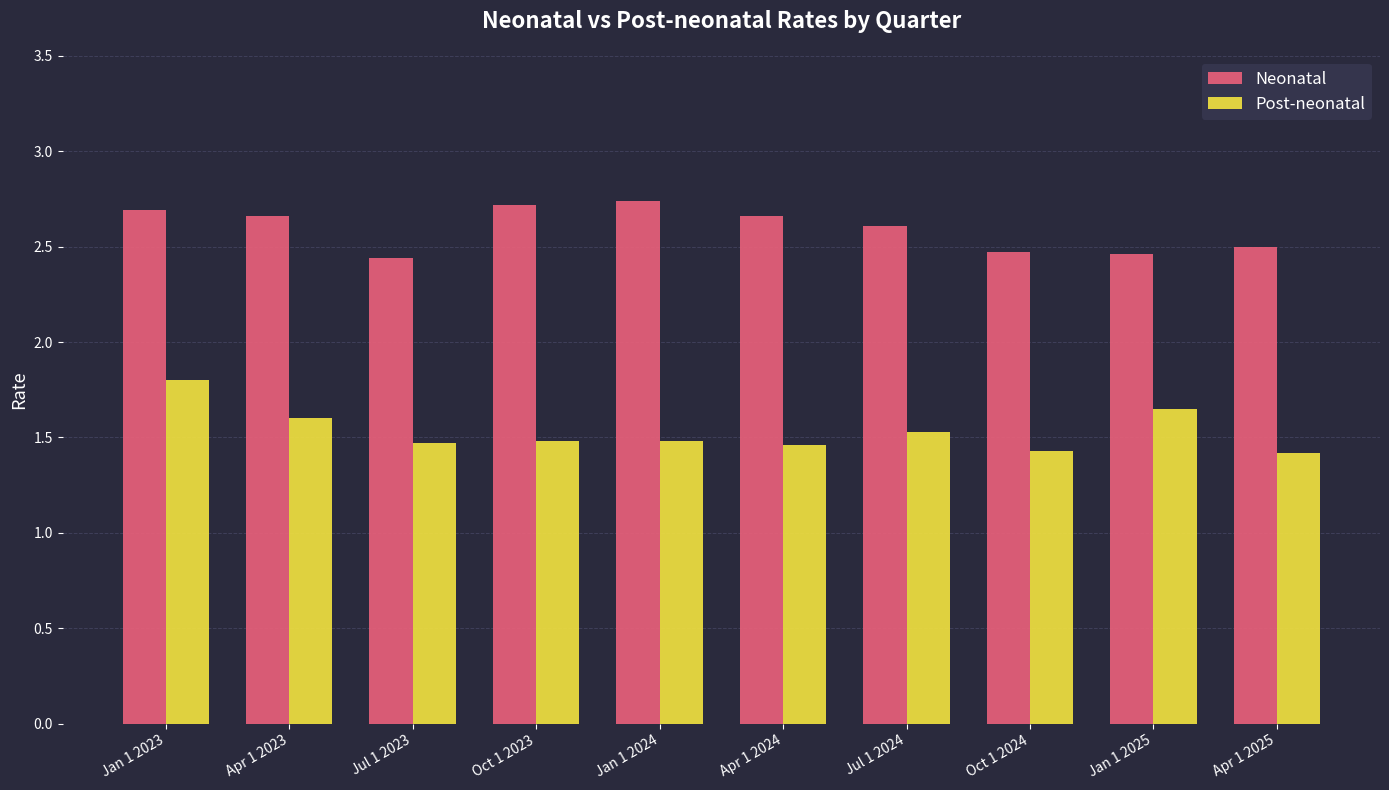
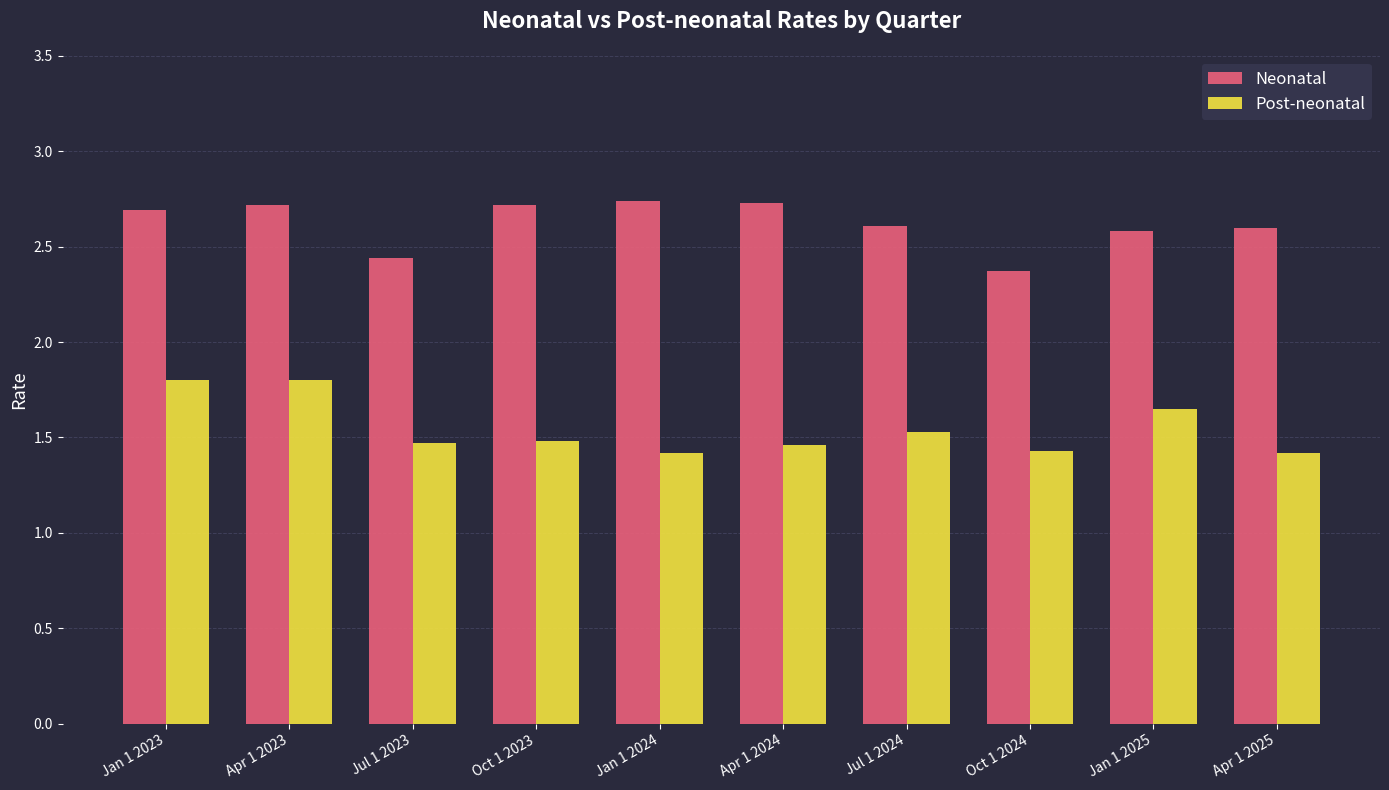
  {
    "Neonatal": {
      "Jan 1 2023": 2.69,
-     "Apr 1 2023": 2.66,
+     "Apr 1 2023": 2.72,
      "Jul 1 2023": 2.44,
      "Oct 1 2023": 2.72,
      "Jan 1 2024": 2.74,
-     "Apr 1 2024": 2.66,
+     "Apr 1 2024": 2.73,
      "Jul 1 2024": 2.61,
-     "Oct 1 2024": 2.47,
-     "Jan 1 2025": 2.46,
-     "Apr 1 2025": 2.5
+     "Oct 1 2024": 2.37,
+     "Jan 1 2025": 2.58,
+     "Apr 1 2025": 2.6
    },
    "Post-neonatal": {
      "Jan 1 2023": 1.80,
-     "Apr 1 2023": 1.6,
+     "Apr 1 2023": 1.8,
      "Jul 1 2023": 1.47,
      "Oct 1 2023": 1.48,
-     "Jan 1 2024": 1.48,
+     "Jan 1 2024": 1.42,
      "Apr 1 2024": 1.46,
      "Jul 1 2024": 1.53,
      "Oct 1 2024": 1.43,
      "Jan 1 2025": 1.65,
      "Apr 1 2025": 1.42
    }
  }
